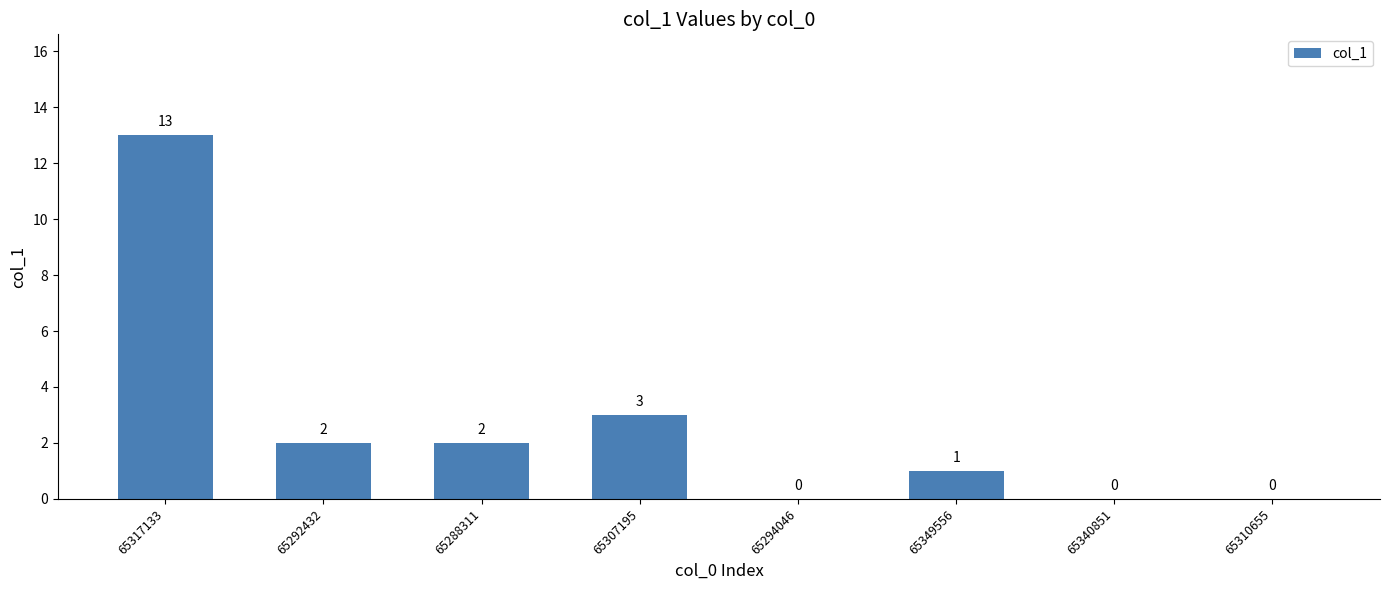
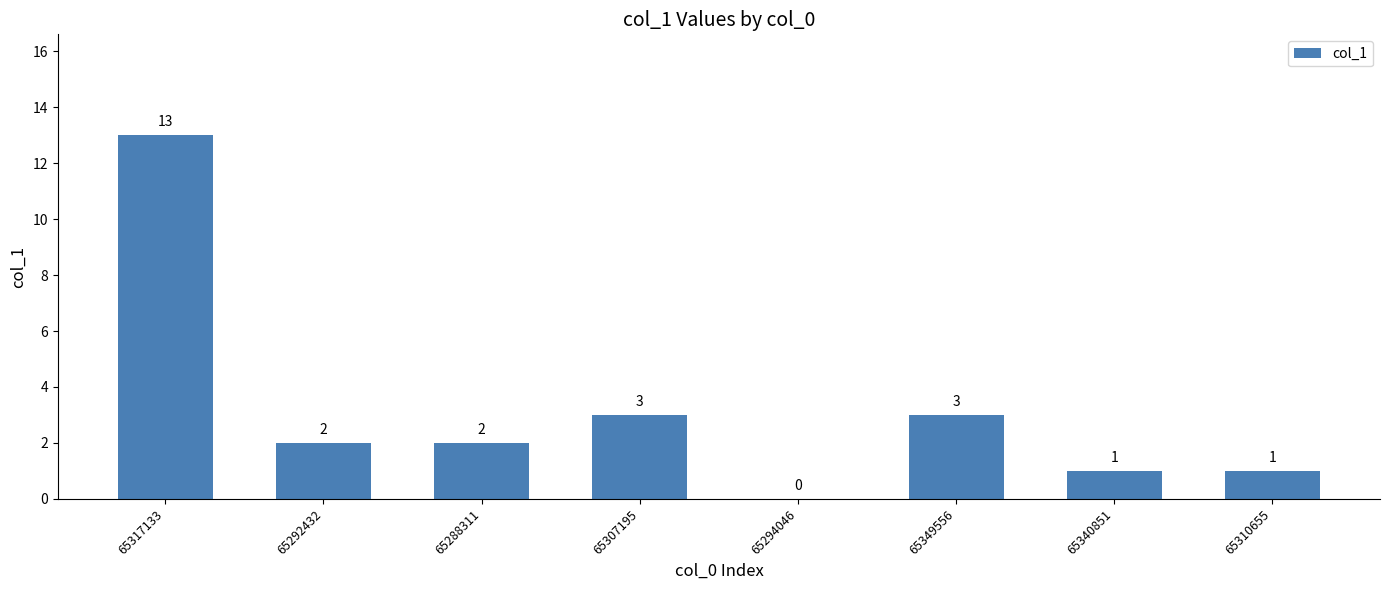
  {
    "65317133": 13,
    "65292432": 2,
    "65288311": 2,
    "65307195": 3,
    "65294046": 0,
-   "65349556": 1,
-   "65340851": 0,
-   "65310655": 0
+   "65349556": 3,
+   "65340851": 1,
+   "65310655": 1
  }
